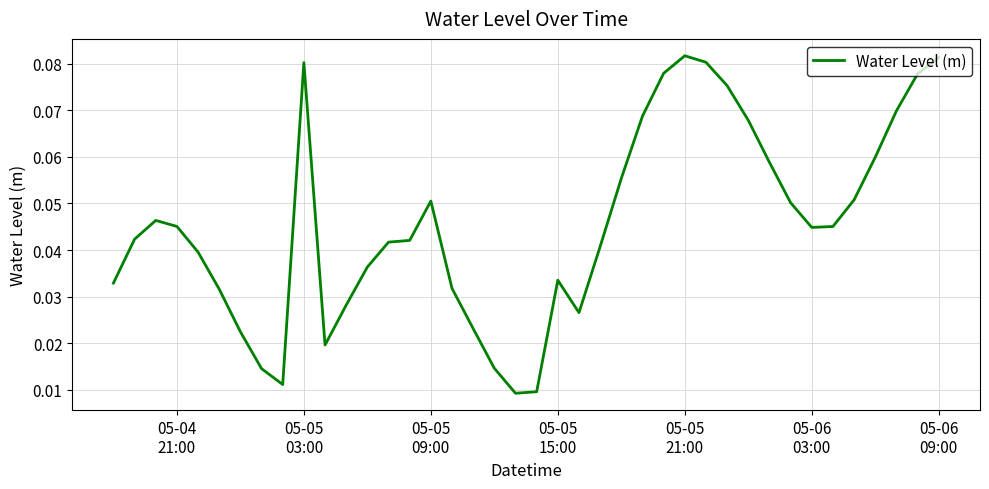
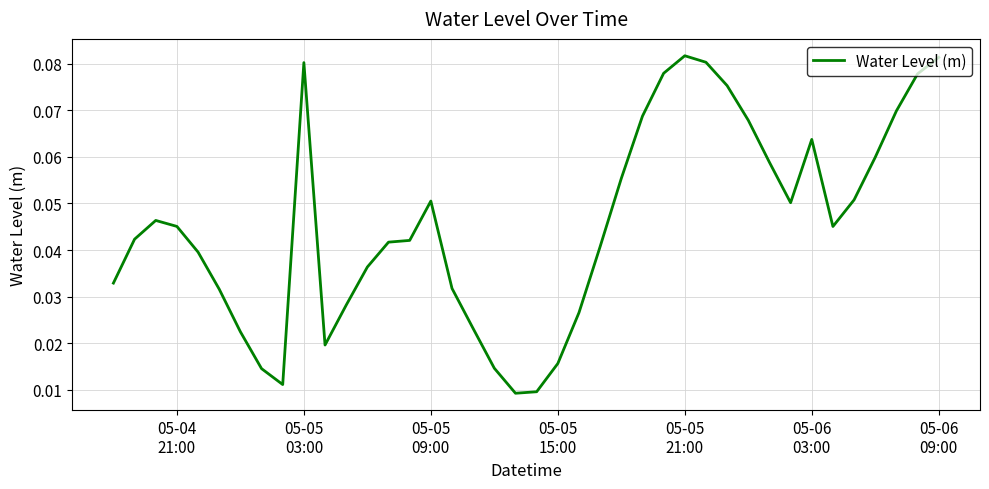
  {
    "05-04 21:00": 0.045,
    "05-05 03:00": 0.080,
    "05-05 09:00": 0.051,
-   "05-05 15:00": 0.034,
+   "05-05 15:00": 0.016,
    "05-05 21:00": 0.082,
-   "05-06 03:00": 0.045
+   "05-06 03:00": 0.064
  }
